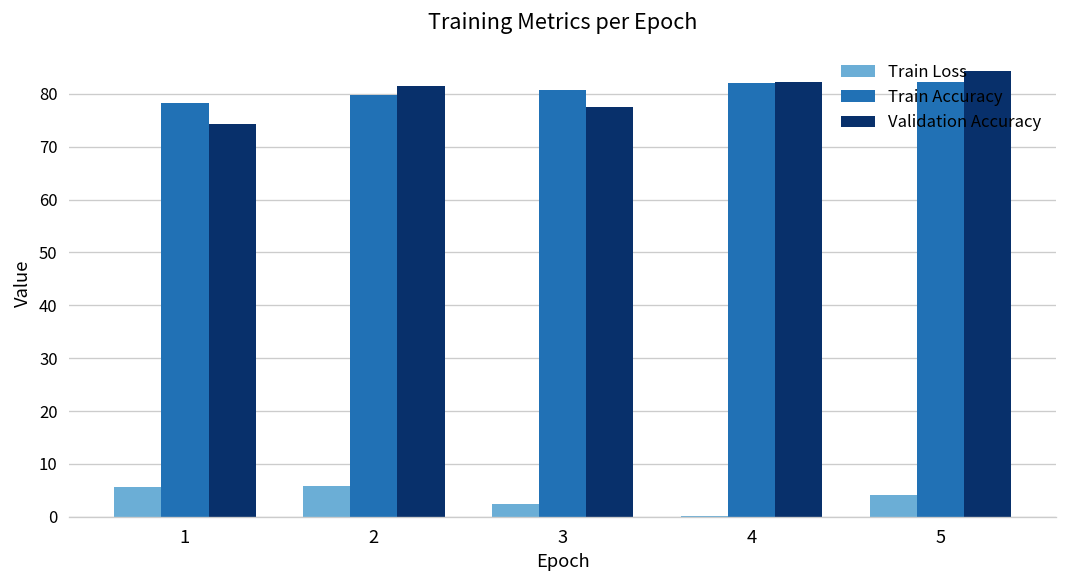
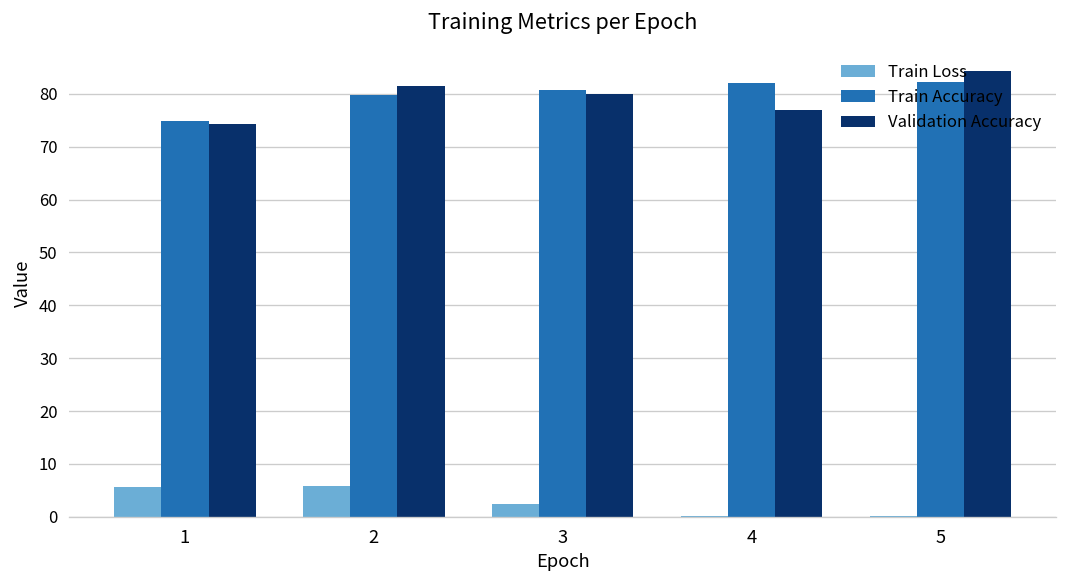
  {
    "Train Loss": {
      "1": 6,
      "2": 6,
      "3": 2,
-     "5": 4
+     "5": 0
    },
    "Train Accuracy": {
-     "1": 78,
+     "1": 75,
      "2": 80,
      "3": 81,
      "4": 82,
      "5": 82
    },
    "Validation Accuracy": {
      "1": 74,
      "2": 81,
-     "3": 77,
-     "4": 82,
+     "3": 80,
+     "4": 77,
      "5": 84
    }
  }
